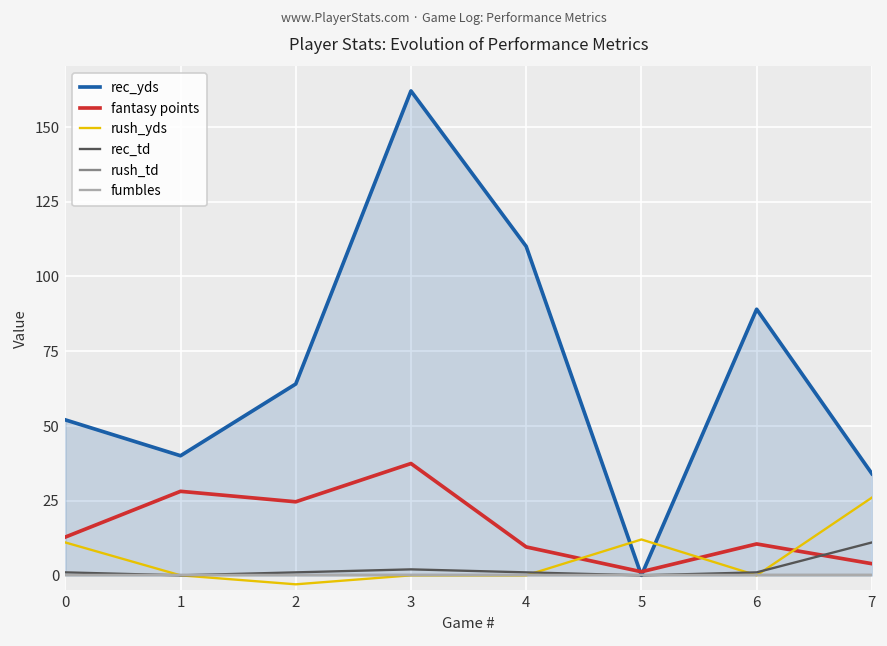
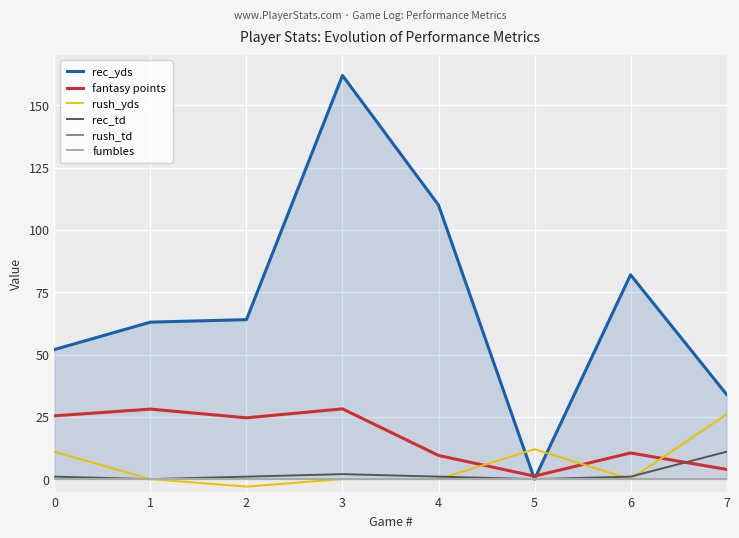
  {
    "rec_yds": {
      "0": 52,
-     "1": 40,
+     "1": 63,
      "2": 64,
      "3": 162,
      "4": 110,
-     "6": 89,
+     "6": 82,
      "7": 34
    },
    "fantasy points": {
-     "0": 13,
+     "0": 25,
      "1": 28,
      "2": 25,
-     "3": 37,
+     "3": 28,
      "4": 10,
      "5": 1,
      "6": 11,
      "7": 4
    },
    "rush_yds": {
      "0": 11,
      "2": -3,
      "5": 12,
      "7": 26
    },
    "rec_td": {
      "3": 2,
      "7": 11
    },
    "fumbles": {
      "7": 0
    }
  }
